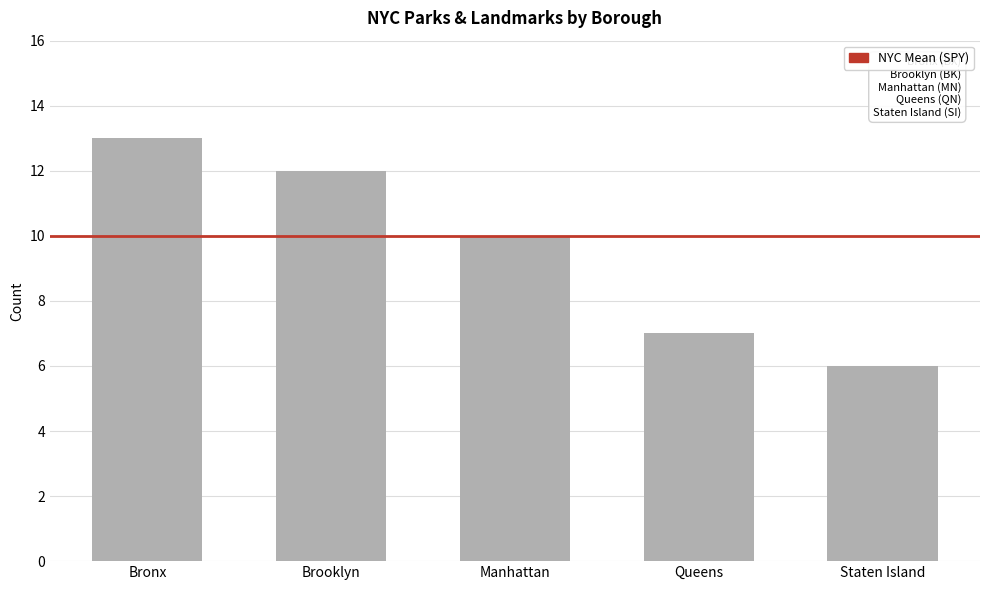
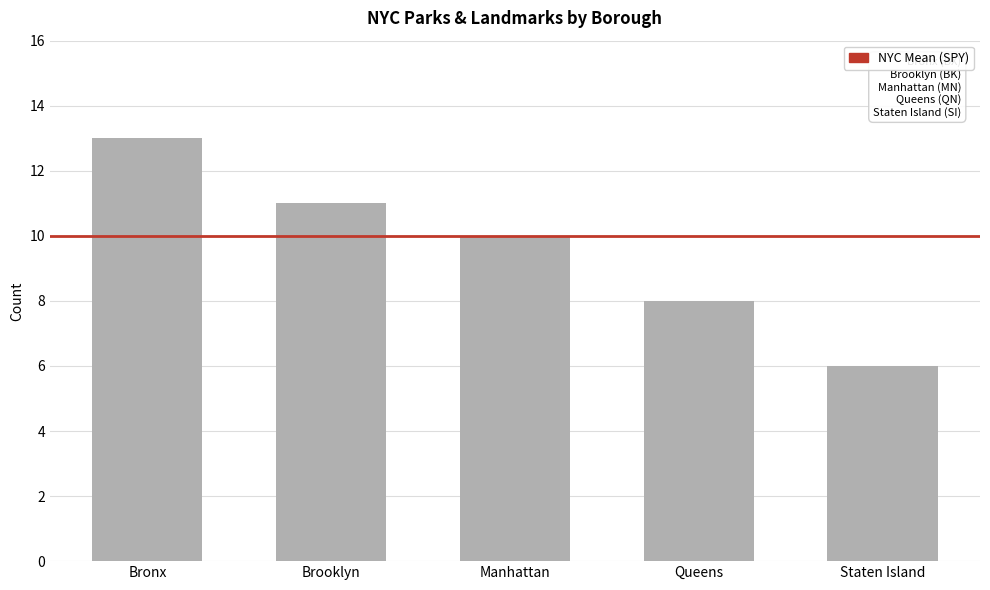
  {
    "Bronx": 13,
-   "Brooklyn": 12,
+   "Brooklyn": 11,
    "Manhattan": 10,
-   "Queens": 7,
+   "Queens": 8,
    "Staten Island": 6
  }
